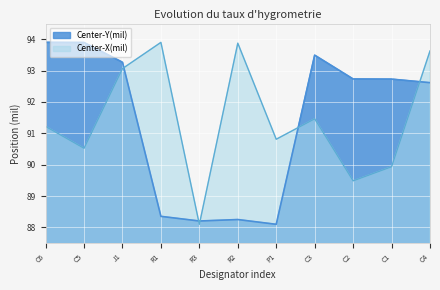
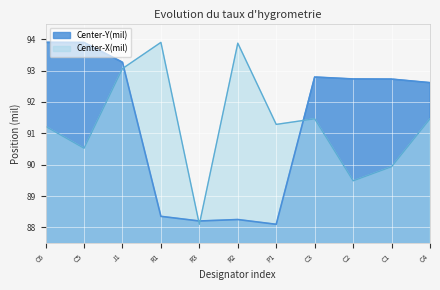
  {
    "Center-Y(mil)": {
      "C6": 93.9,
      "J1": 93.3,
      "R1": 88.4,
      "R3": 88.2,
      "R2": 88.3,
      "P1": 88.1,
-     "C3": 93.5,
+     "C3": 92.8,
      "C2": 92.7,
      "C1": 92.7,
      "C4": 92.6
    },
    "Center-X(mil)": {
      "C6": 91.2,
      "C5": 90.5,
      "J1": 93.1,
      "R1": 93.9,
      "R3": 88.1,
      "R2": 93.9,
-     "P1": 90.8,
+     "P1": 91.3,
      "C3": 91.5,
      "C2": 89.5,
      "C1": 89.9,
-     "C4": 93.6
+     "C4": 91.5
    }
  }
